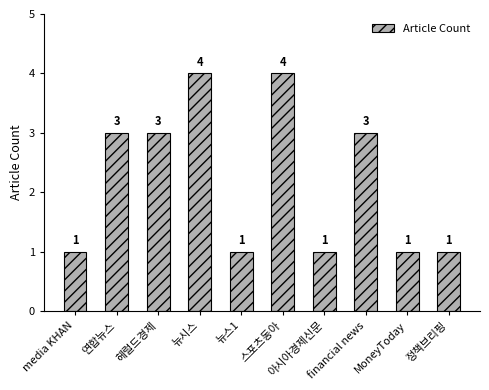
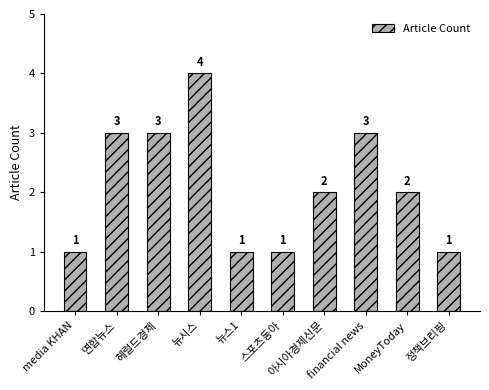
  {
    "media KHAN": 1,
    "연합뉴스": 3,
    "헤럴드경제": 3,
    "뉴시스": 4,
    "뉴스1": 1,
-   "스포츠동아": 4,
-   "아시아경제신문": 1,
+   "스포츠동아": 1,
+   "아시아경제신문": 2,
    "financial news": 3,
-   "MoneyToday": 1,
+   "MoneyToday": 2,
    "정책브리핑": 1
  }
